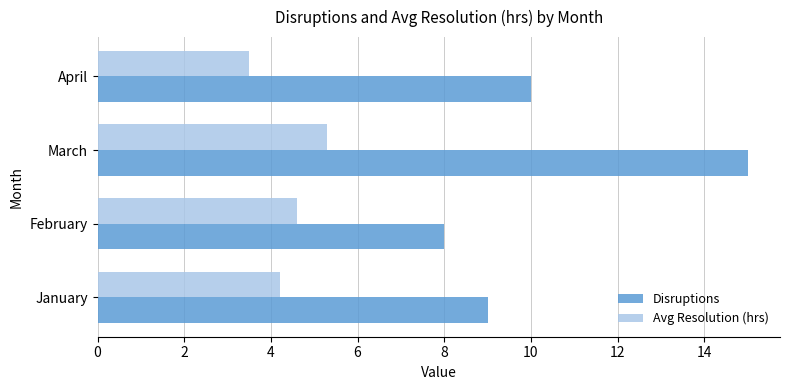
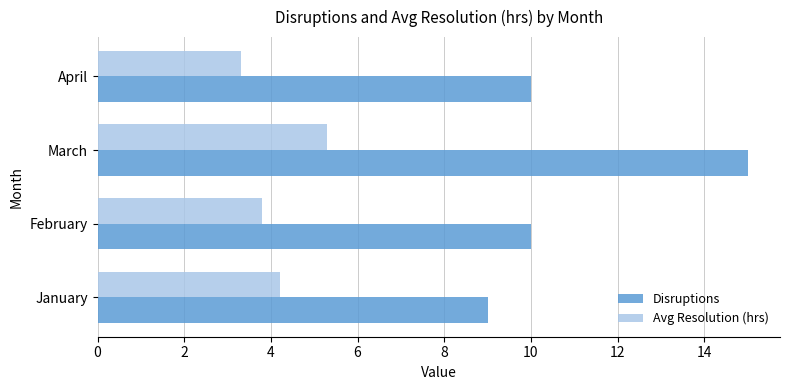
  {
    "Disruptions": {
      "April": 10,
      "March": 15,
-     "February": 8,
+     "February": 10,
      "January": 9
    },
    "Avg Resolution (hrs)": {
-     "April": 3.5,
+     "April": 3.3,
      "March": 5.3,
-     "February": 4.6,
+     "February": 3.8,
      "January": 4.2
    }
  }
